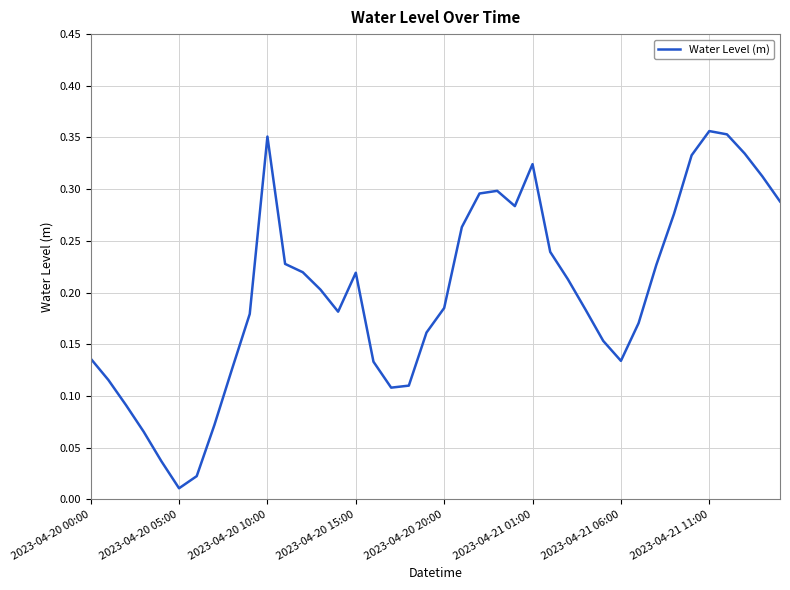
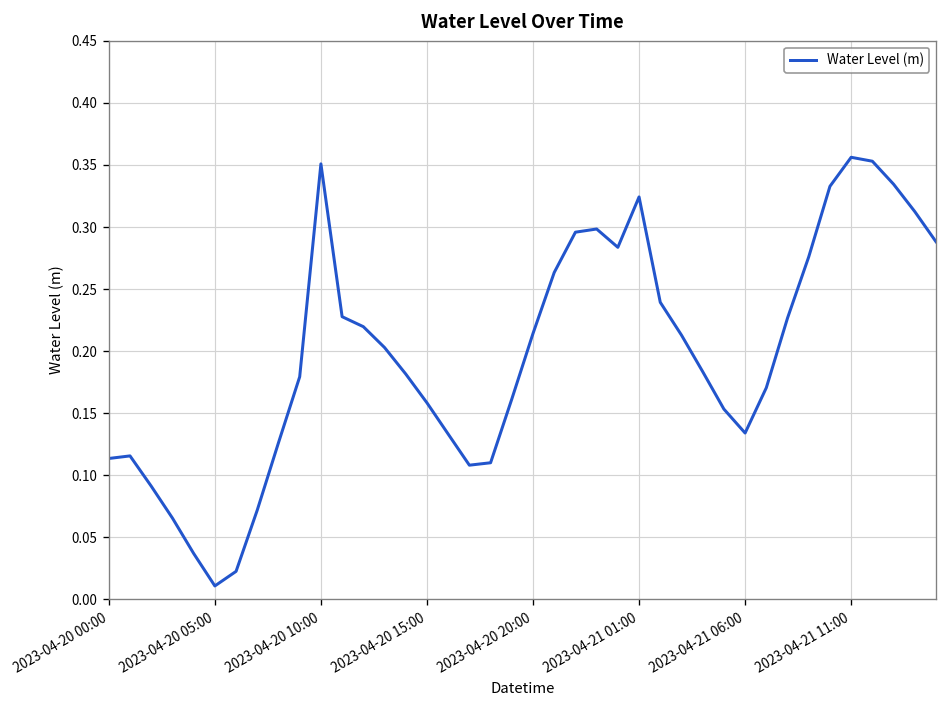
  {
-   "2023-04-20 00:00": 0.136,
+   "2023-04-20 00:00": 0.113,
    "2023-04-20 05:00": 0.011,
    "2023-04-20 10:00": 0.351,
-   "2023-04-20 15:00": 0.219,
-   "2023-04-20 20:00": 0.185,
+   "2023-04-20 15:00": 0.158,
+   "2023-04-20 20:00": 0.214,
    "2023-04-21 01:00": 0.324,
    "2023-04-21 06:00": 0.134,
    "2023-04-21 11:00": 0.356
  }
